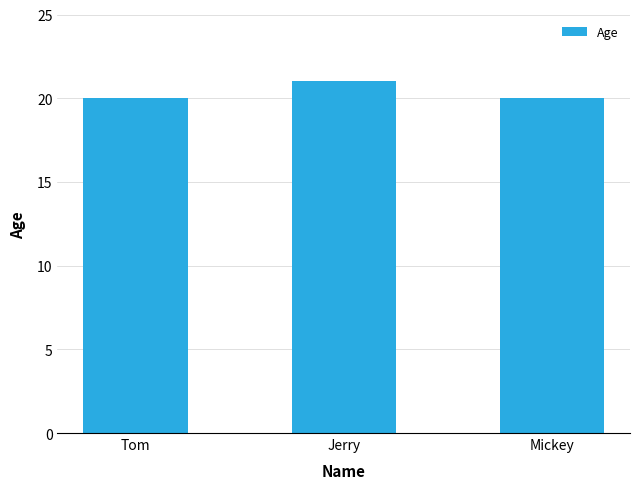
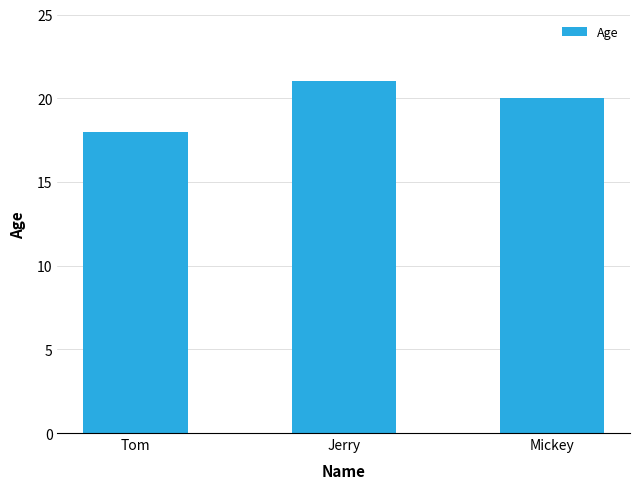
  {
-   "Tom": 20,
+   "Tom": 18,
    "Jerry": 21,
    "Mickey": 20
  }
